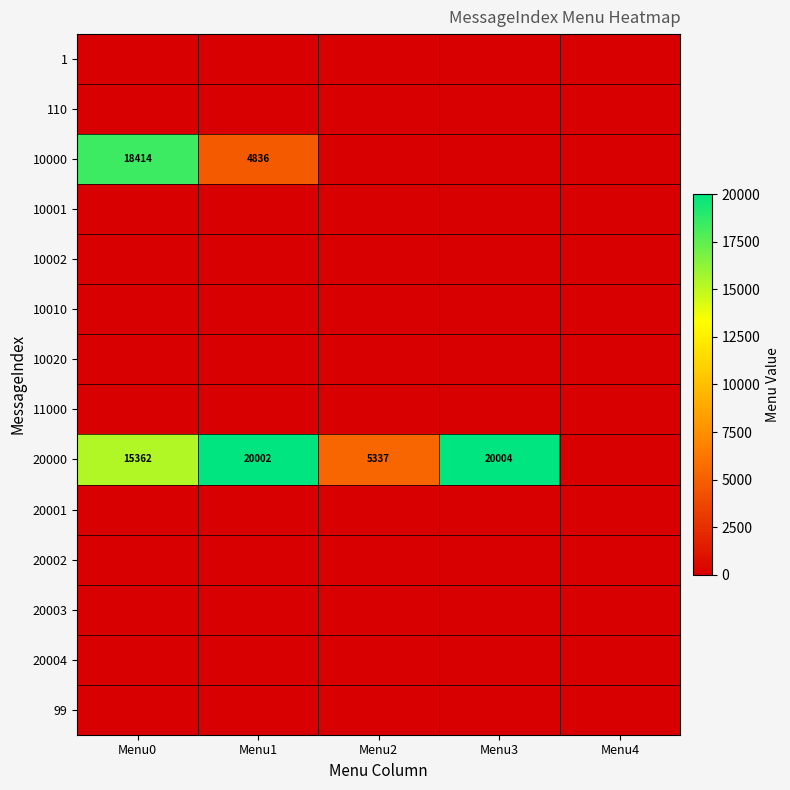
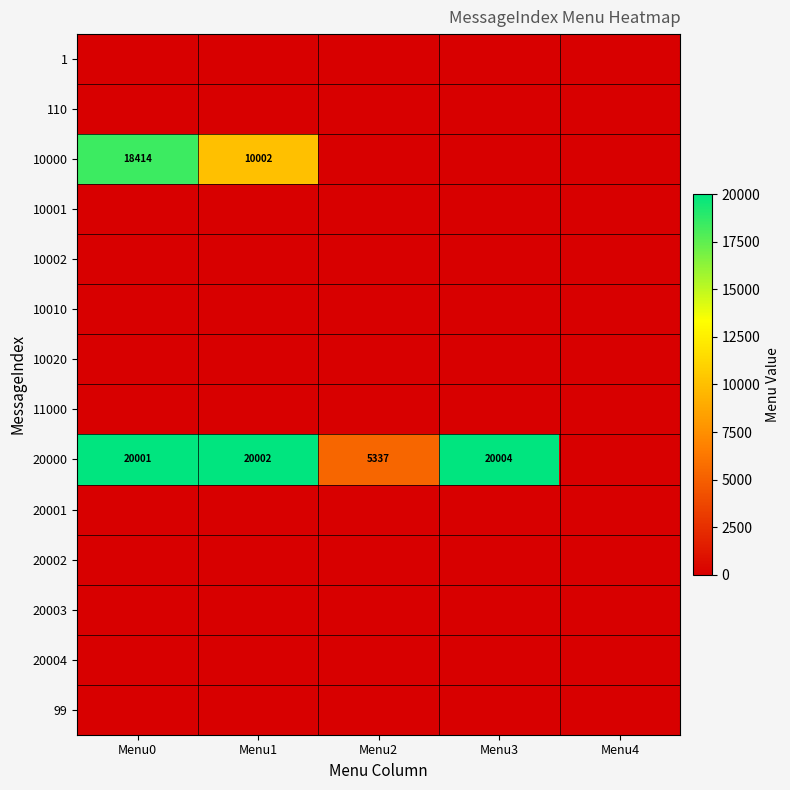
  {
    "10000": {
      "Menu0": 18414,
-     "Menu1": 4836
+     "Menu1": 10002
    },
    "20000": {
-     "Menu0": 15362,
+     "Menu0": 20001,
      "Menu1": 20002,
      "Menu2": 5337,
      "Menu3": 20004
    }
  }
